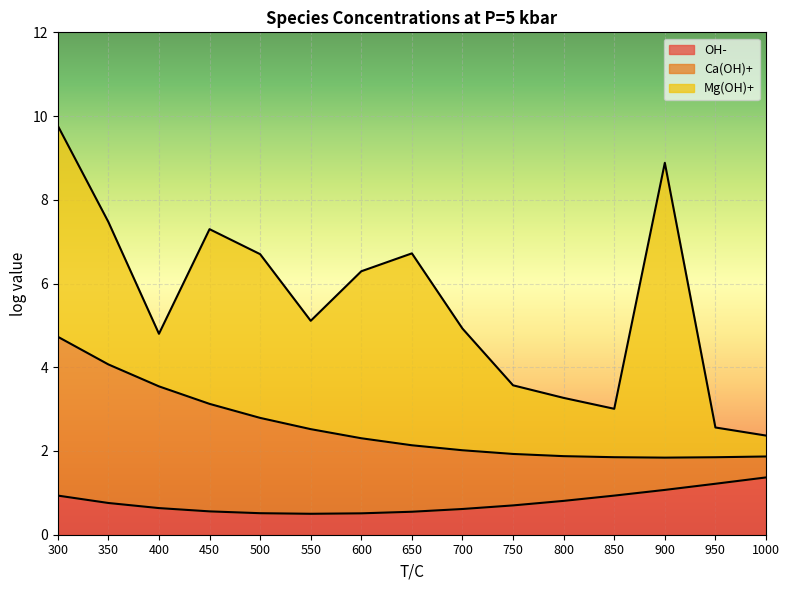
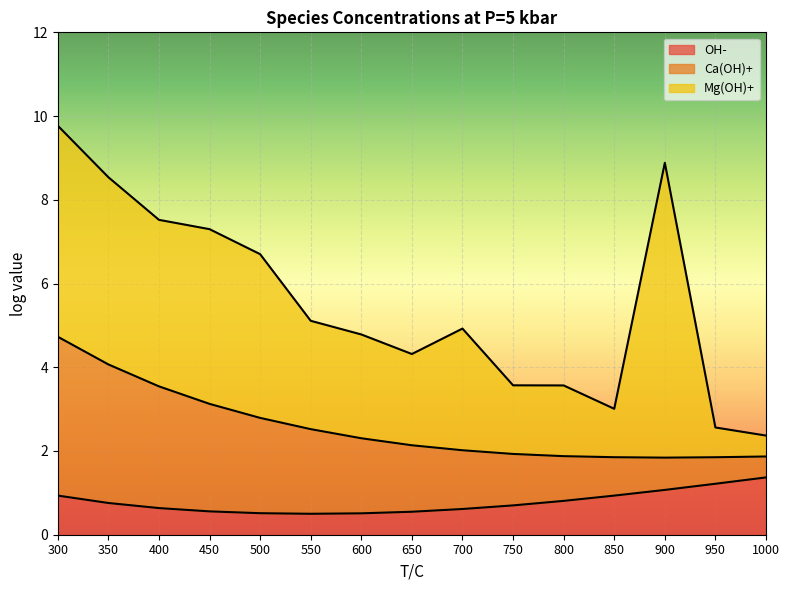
  {
    "Mg(OH)+": {
      "300": 5.0,
-     "350": 3.4,
-     "400": 1.3,
+     "350": 4.5,
+     "400": 4.0,
      "450": 4.2,
      "500": 3.9,
      "550": 2.6,
-     "600": 4.0,
-     "650": 4.6,
+     "600": 2.5,
+     "650": 2.2,
      "700": 2.9,
      "750": 1.6,
-     "800": 1.4,
+     "800": 1.7,
      "850": 1.2,
      "900": 7.0,
      "950": 0.7,
      "1000": 0.5
    }
  }
